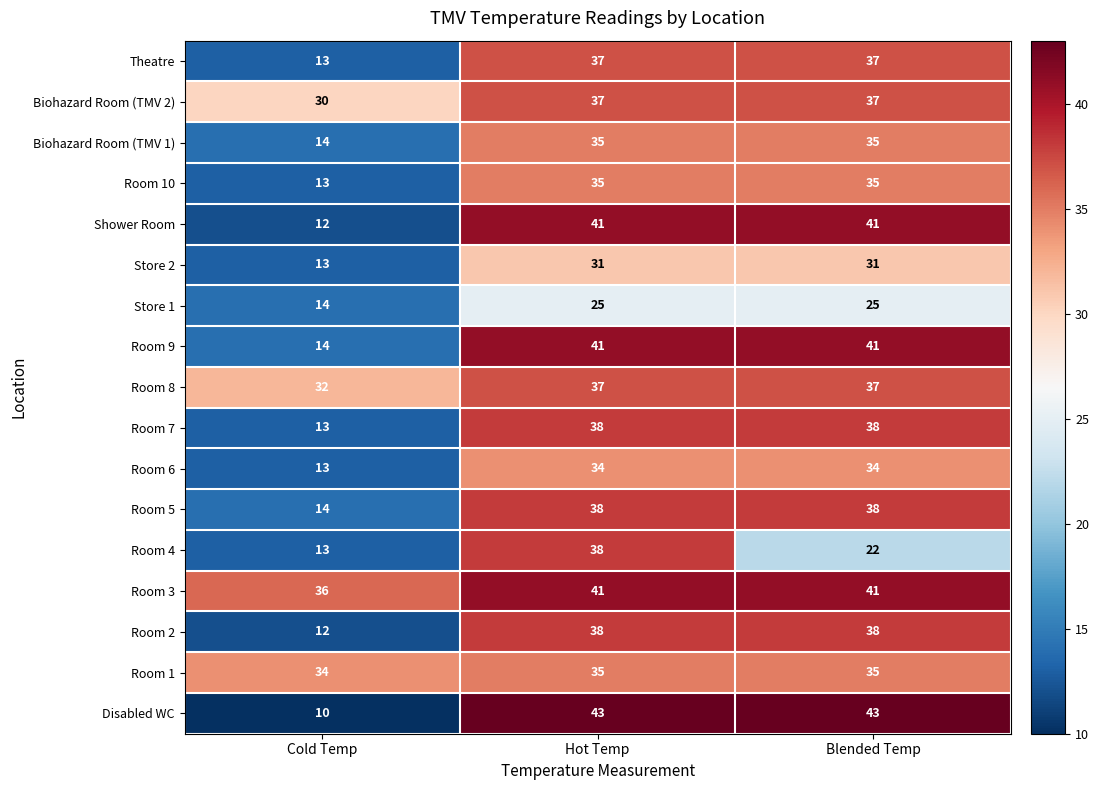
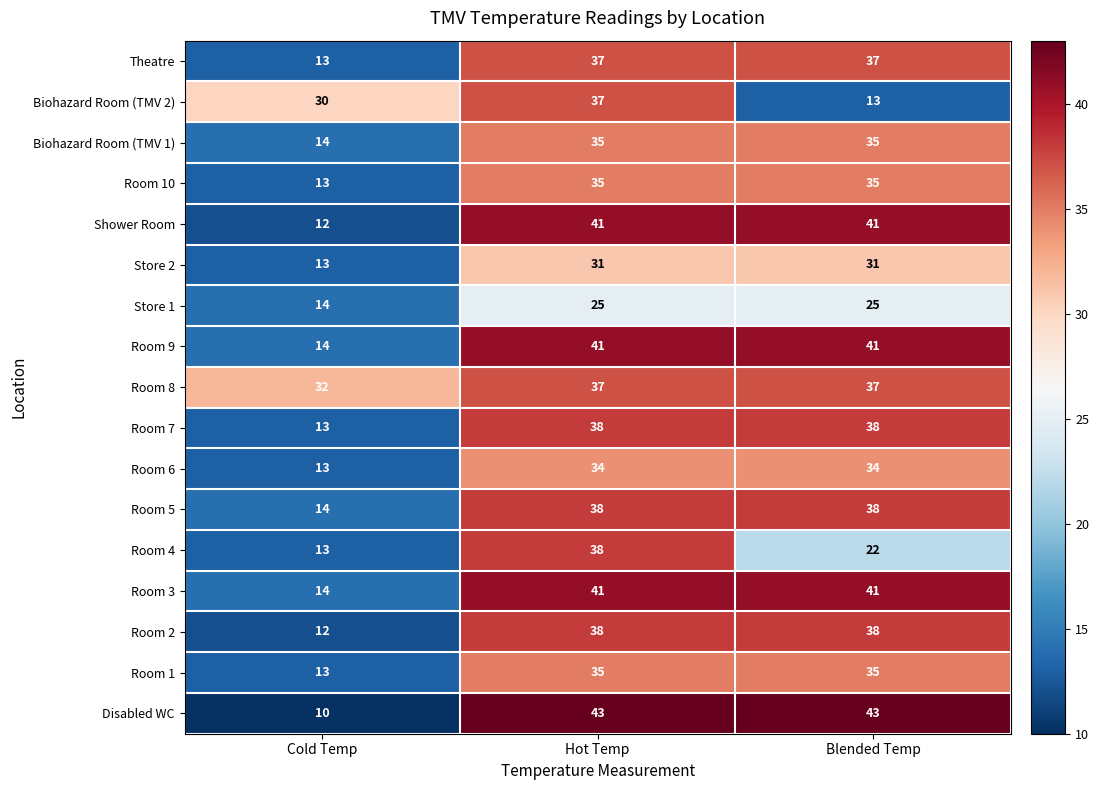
  {
    "Theatre": {
      "Cold Temp": 13,
      "Hot Temp": 37,
      "Blended Temp": 37
    },
    "Biohazard Room (TMV 2)": {
      "Cold Temp": 30,
      "Hot Temp": 37,
-     "Blended Temp": 37
+     "Blended Temp": 13
    },
    "Biohazard Room (TMV 1)": {
      "Cold Temp": 14,
      "Hot Temp": 35,
      "Blended Temp": 35
    },
    "Room 10": {
      "Cold Temp": 13,
      "Hot Temp": 35,
      "Blended Temp": 35
    },
    "Shower Room": {
      "Cold Temp": 12,
      "Hot Temp": 41,
      "Blended Temp": 41
    },
    "Store 2": {
      "Cold Temp": 13,
      "Hot Temp": 31,
      "Blended Temp": 31
    },
    "Store 1": {
      "Cold Temp": 14,
      "Hot Temp": 25,
      "Blended Temp": 25
    },
    "Room 9": {
      "Cold Temp": 14,
      "Hot Temp": 41,
      "Blended Temp": 41
    },
    "Room 8": {
      "Cold Temp": 32,
      "Hot Temp": 37,
      "Blended Temp": 37
    },
    "Room 7": {
      "Cold Temp": 13,
      "Hot Temp": 38,
      "Blended Temp": 38
    },
    "Room 6": {
      "Cold Temp": 13,
      "Hot Temp": 34,
      "Blended Temp": 34
    },
    "Room 5": {
      "Cold Temp": 14,
      "Hot Temp": 38,
      "Blended Temp": 38
    },
    "Room 4": {
      "Cold Temp": 13,
      "Hot Temp": 38,
      "Blended Temp": 22
    },
    "Room 3": {
-     "Cold Temp": 36,
+     "Cold Temp": 14,
      "Hot Temp": 41,
      "Blended Temp": 41
    },
    "Room 2": {
      "Cold Temp": 12,
      "Hot Temp": 38,
      "Blended Temp": 38
    },
    "Room 1": {
-     "Cold Temp": 34,
+     "Cold Temp": 13,
      "Hot Temp": 35,
      "Blended Temp": 35
    },
    "Disabled WC": {
      "Cold Temp": 10,
      "Hot Temp": 43,
      "Blended Temp": 43
    }
  }
